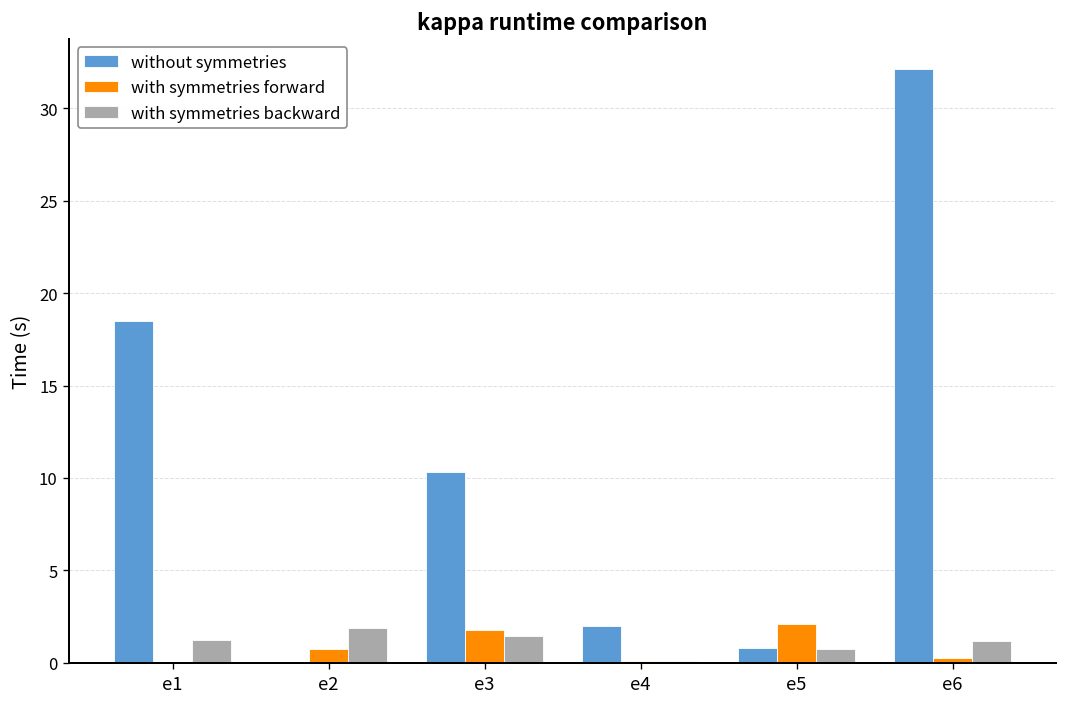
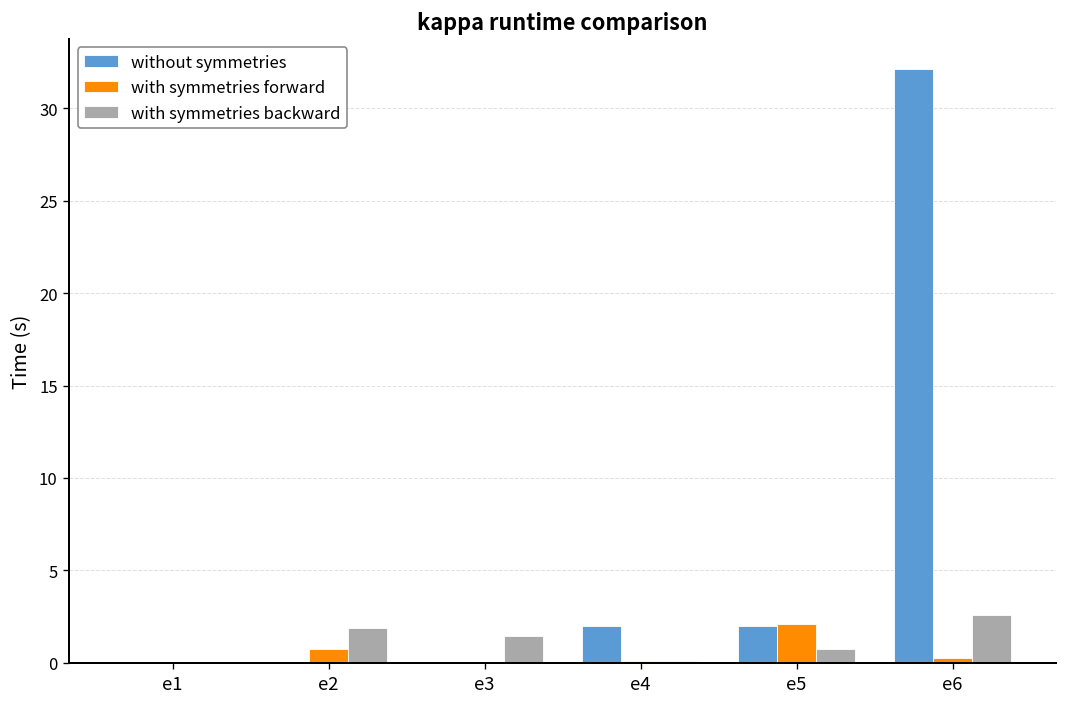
  {
    "without symmetries": {
-     "e1": 18.5,
-     "e3": 10.3,
+     "e1": 0.0,
+     "e3": 0.0,
      "e4": 2.0,
-     "e5": 0.8,
+     "e5": 2.0,
      "e6": 32.1
    },
    "with symmetries forward": {
      "e2": 0.7,
-     "e3": 1.8,
+     "e3": 0.0,
      "e5": 2.1,
      "e6": 0.3
    },
    "with symmetries backward": {
-     "e1": 1.2,
+     "e1": 0.0,
      "e2": 1.9,
      "e3": 1.5,
      "e5": 0.8,
-     "e6": 1.2
+     "e6": 2.6
    }
  }
